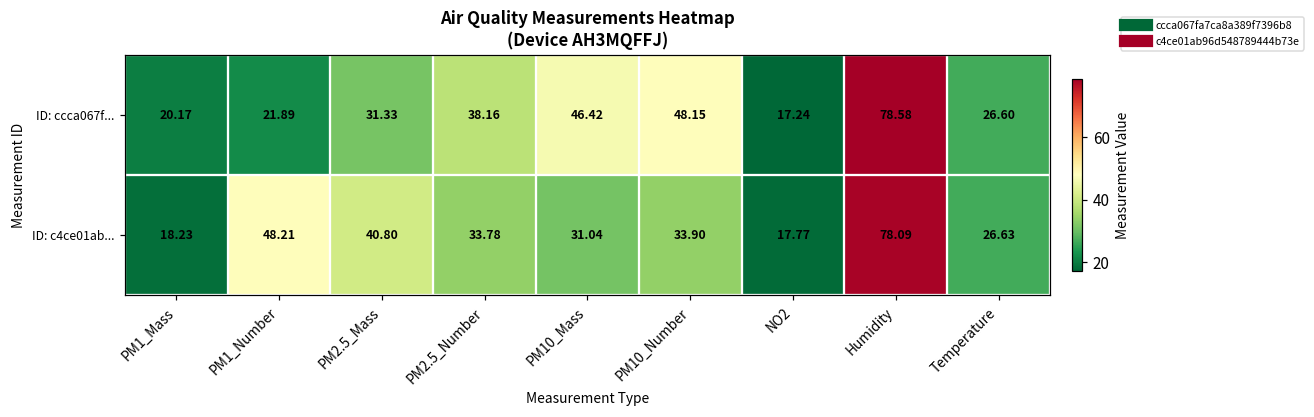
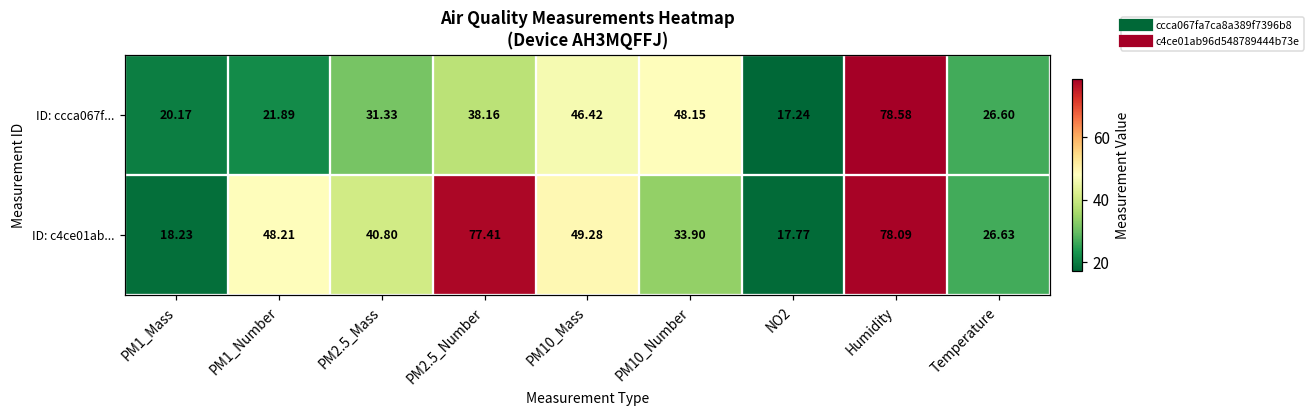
  {
    "ID: ccca067f...": {
      "PM1_Mass": 20.17,
      "PM1_Number": 21.89,
      "PM2.5_Mass": 31.33,
      "PM2.5_Number": 38.16,
      "PM10_Mass": 46.42,
      "PM10_Number": 48.15,
      "NO2": 17.24,
      "Humidity": 78.58,
      "Temperature": 26.60
    },
    "ID: c4ce01ab...": {
      "PM1_Mass": 18.23,
      "PM1_Number": 48.21,
      "PM2.5_Mass": 40.80,
-     "PM2.5_Number": 33.78,
-     "PM10_Mass": 31.04,
+     "PM2.5_Number": 77.41,
+     "PM10_Mass": 49.28,
      "PM10_Number": 33.90,
      "NO2": 17.77,
      "Humidity": 78.09,
      "Temperature": 26.63
    }
  }
